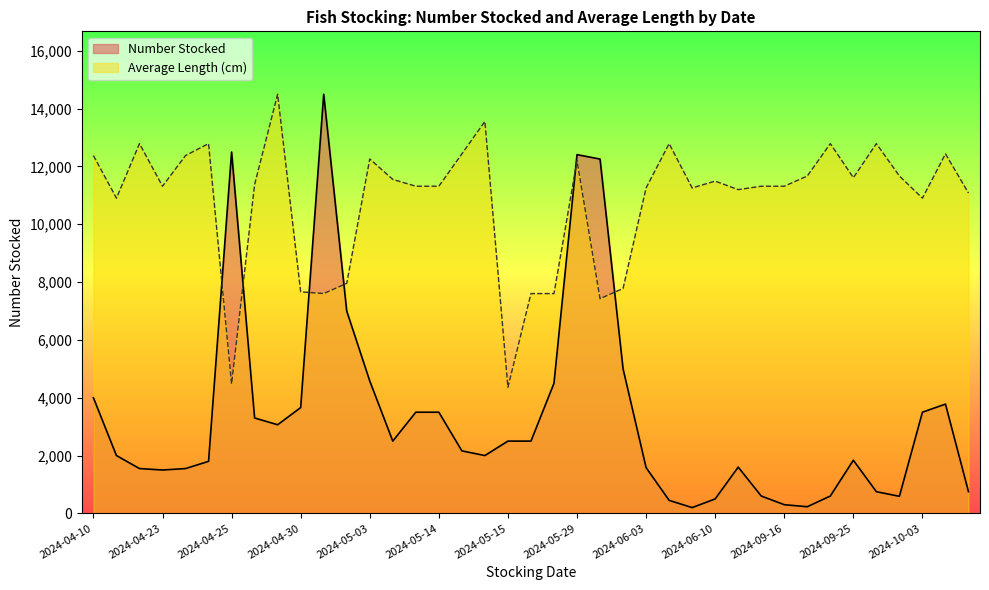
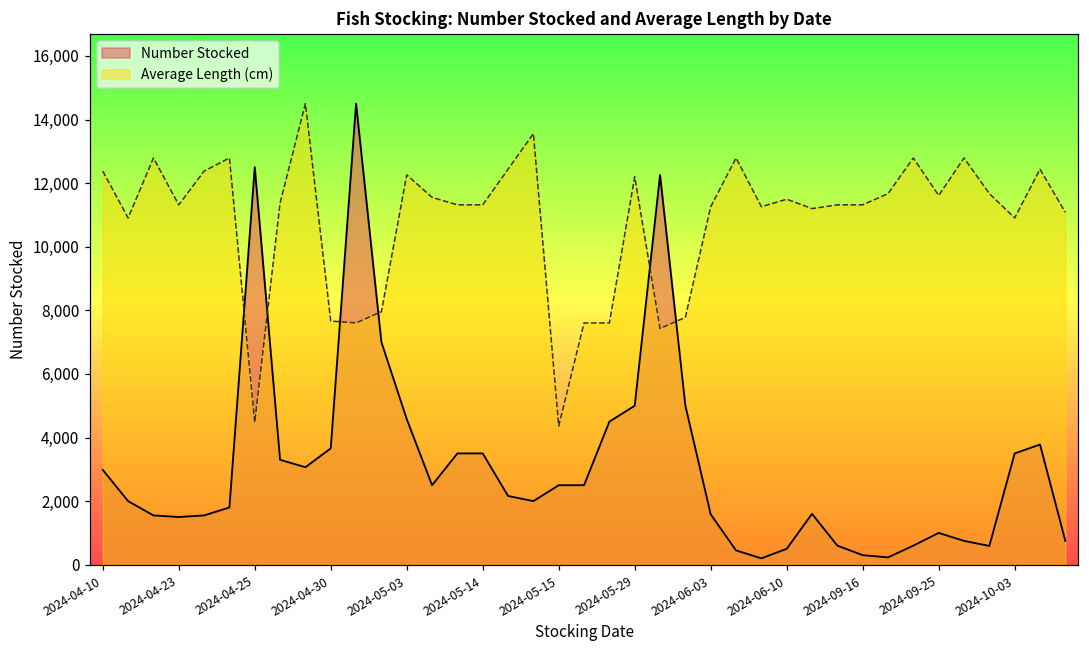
  {
    "Number Stocked": {
-     "2024-04-10": "4,000",
+     "2024-04-10": "3,000",
      "2024-05-03": "4,600",
-     "2024-05-29": "12,400",
+     "2024-05-29": "5,000",
      "2024-06-03": "1,600",
      "2024-09-16": "300",
-     "2024-09-25": "1,800"
+     "2024-09-25": "1,000"
    },
    "Average Length (cm)": {
      "2024-04-10": "12,400",
      "2024-05-03": "12,300",
      "2024-05-29": "12,200",
      "2024-06-03": "11,300",
      "2024-09-16": "11,300",
      "2024-09-25": "11,600"
    }
  }
